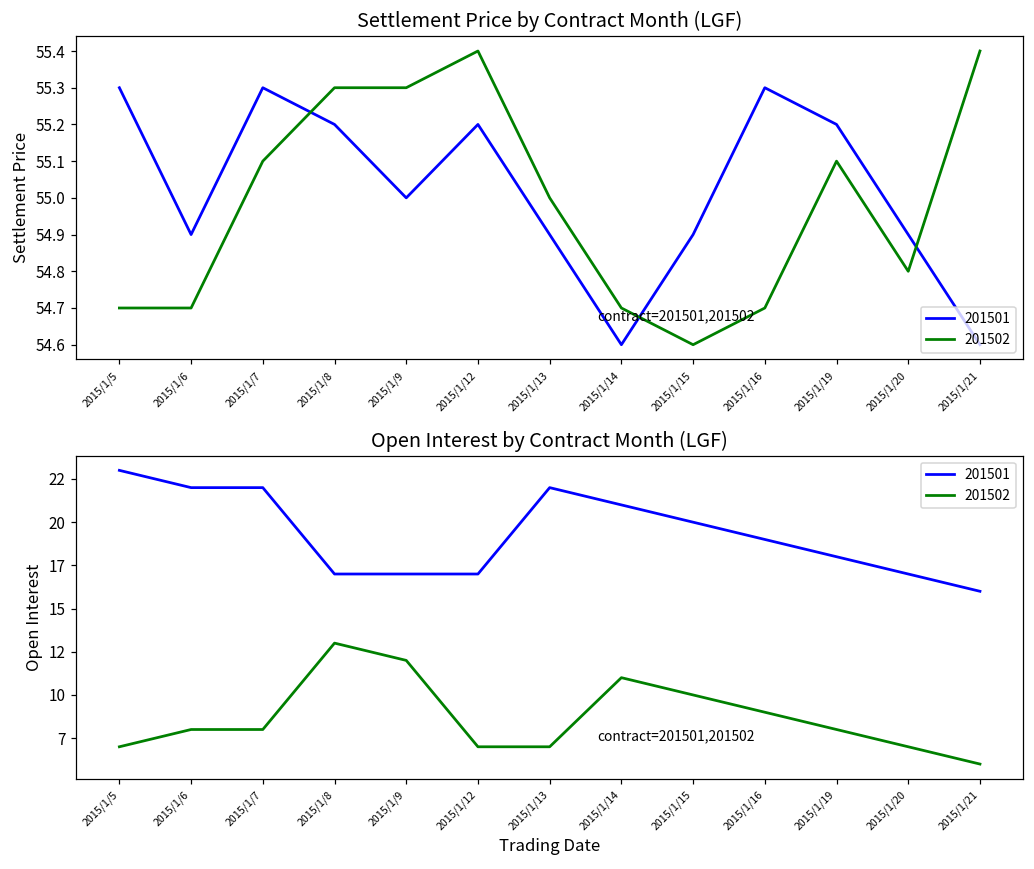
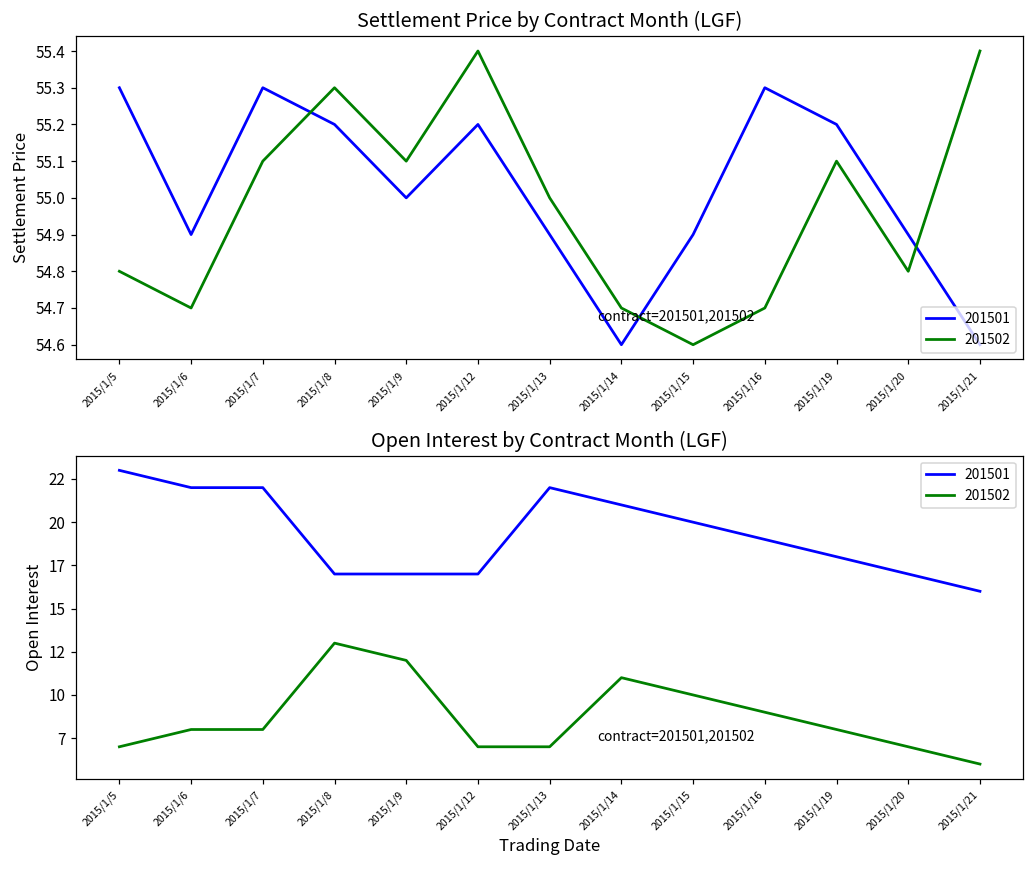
  {
    "Settlement Price by Contract Month (LGF)": {
      "201501": {
        "2015/1/5": 55.3,
        "2015/1/6": 54.9,
        "2015/1/7": 55.3,
        "2015/1/8": 55.2,
        "2015/1/9": 55.0,
        "2015/1/12": 55.2,
        "2015/1/13": 54.9,
        "2015/1/14": 54.6,
        "2015/1/15": 54.9,
        "2015/1/16": 55.3,
        "2015/1/19": 55.2,
        "2015/1/20": 54.9
      },
      "201502": {
-       "2015/1/5": 54.7,
+       "2015/1/5": 54.8,
        "2015/1/6": 54.7,
        "2015/1/7": 55.1,
        "2015/1/8": 55.3,
-       "2015/1/9": 55.3,
+       "2015/1/9": 55.1,
        "2015/1/12": 55.4,
        "2015/1/13": 55.0,
        "2015/1/15": 54.6,
        "2015/1/16": 54.7,
        "2015/1/19": 55.1,
        "2015/1/20": 54.8,
        "2015/1/21": 55.4
      }
    }
  }
